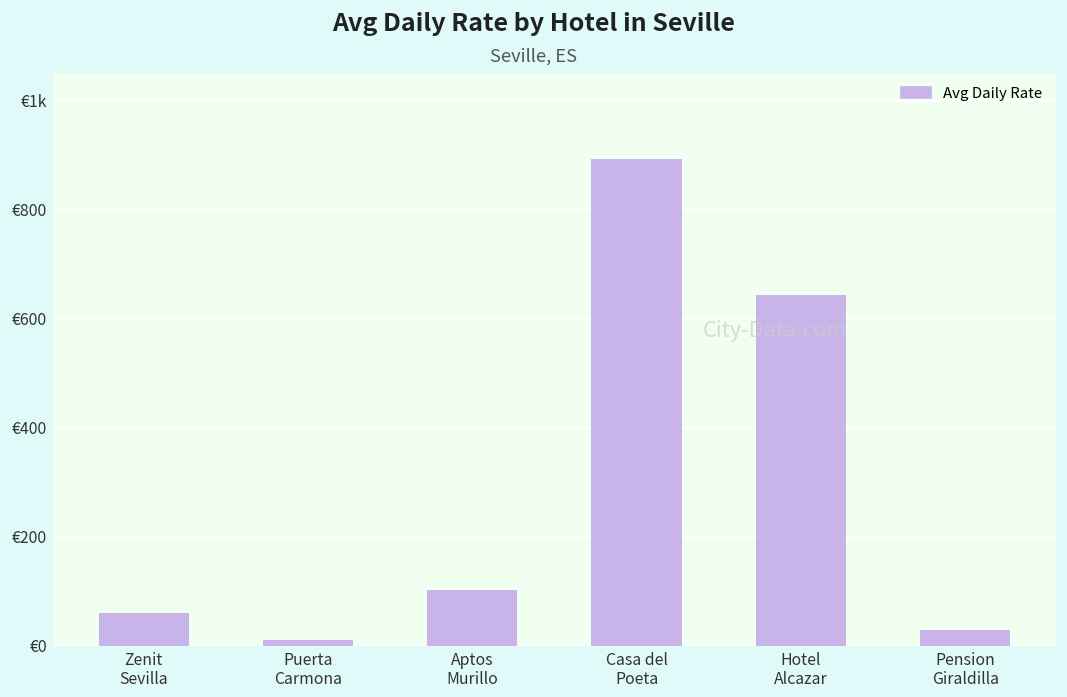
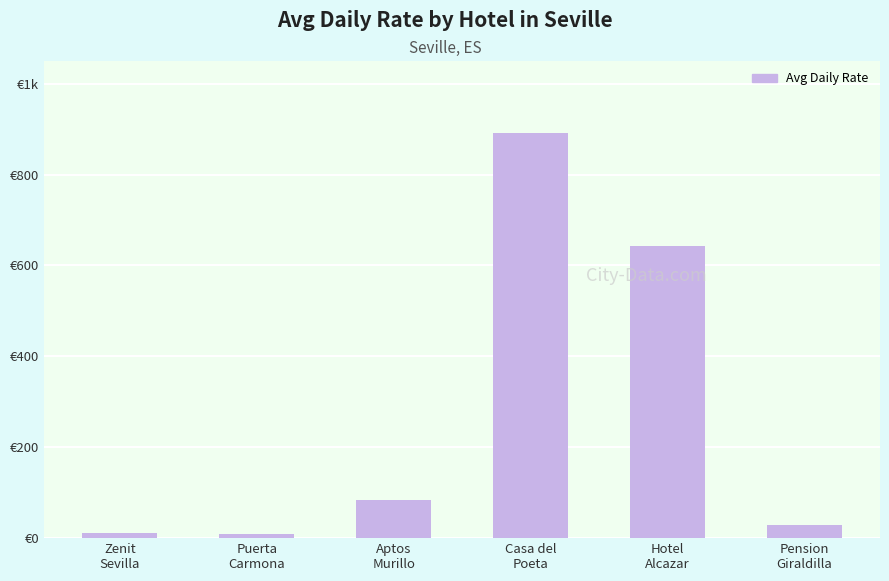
  {
-   "Zenit Sevilla": "€60",
+   "Zenit Sevilla": "€10",
    "Puerta Carmona": "€10",
-   "Aptos Murillo": "€100",
+   "Aptos Murillo": "€80",
    "Casa del Poeta": "€890",
    "Hotel Alcazar": "€640",
    "Pension Giraldilla": "€30"
  }
